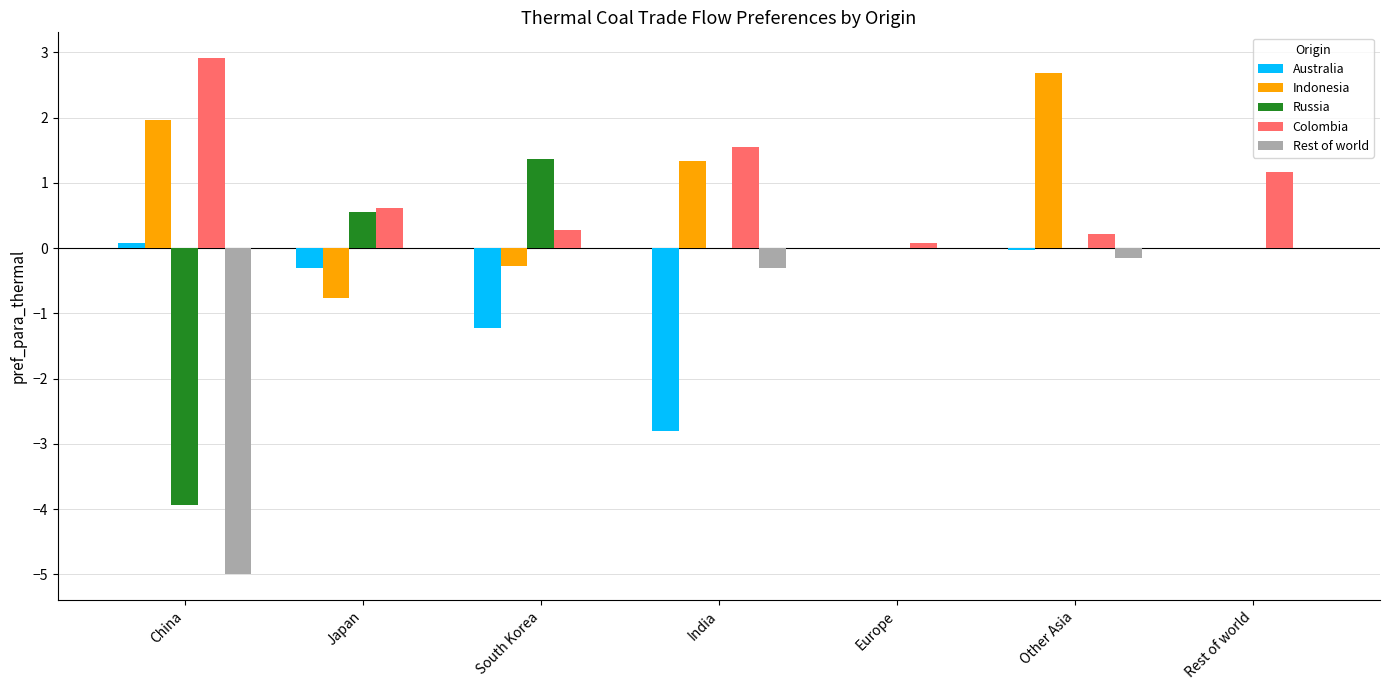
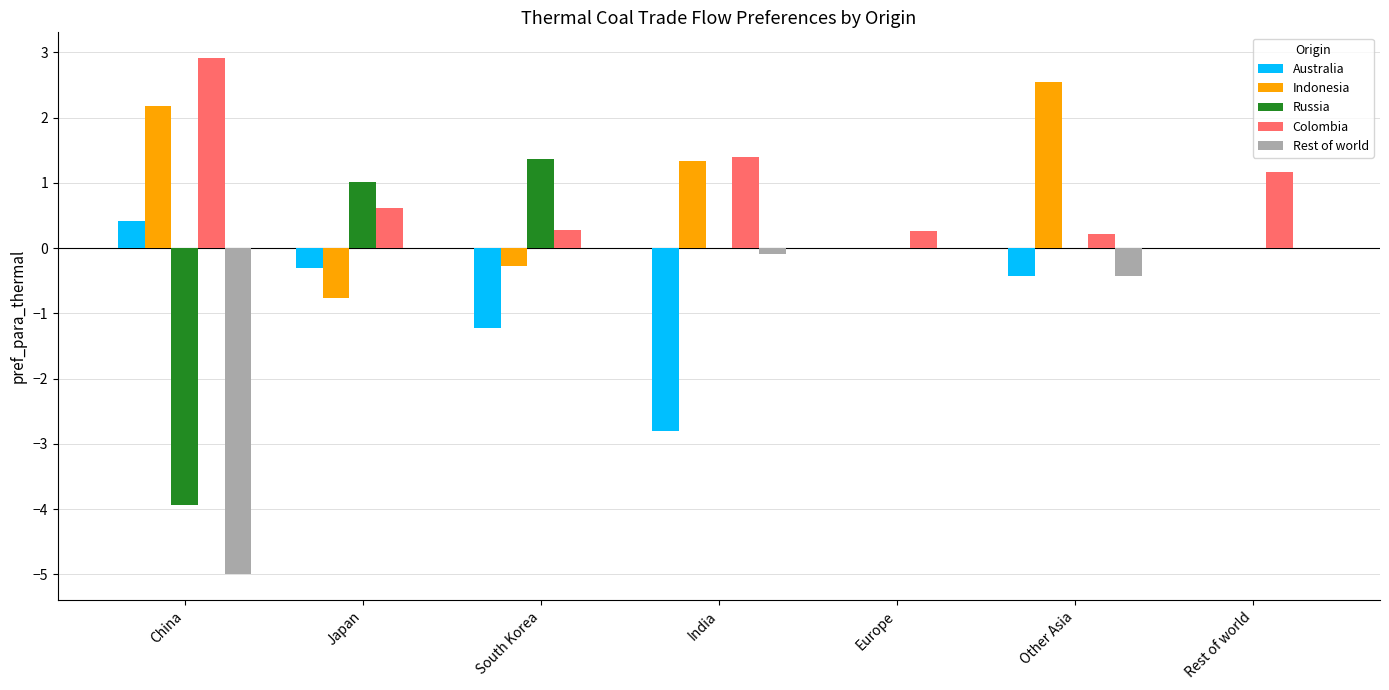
  {
    "Australia": {
-     "China": 0.1,
+     "China": 0.4,
      "Japan": -0.3,
      "South Korea": -1.2,
      "India": -2.8,
      "Europe": 0.0,
-     "Other Asia": 0.0,
+     "Other Asia": -0.4,
      "Rest of world": 0.0
    },
    "Indonesia": {
-     "China": 2.0,
+     "China": 2.2,
      "Japan": -0.8,
      "South Korea": -0.3,
      "India": 1.3,
      "Europe": 0.0,
-     "Other Asia": 2.7,
+     "Other Asia": 2.6,
      "Rest of world": 0.0
    },
    "Russia": {
      "China": -3.9,
-     "Japan": 0.6,
+     "Japan": 1.0,
      "South Korea": 1.4,
      "India": 0.0,
      "Europe": 0.0,
      "Other Asia": 0.0,
      "Rest of world": 0.0
    },
    "Colombia": {
      "China": 2.9,
      "Japan": 0.6,
      "South Korea": 0.3,
-     "India": 1.6,
-     "Europe": 0.1,
+     "India": 1.4,
+     "Europe": 0.3,
      "Other Asia": 0.2,
      "Rest of world": 1.2
    },
    "Rest of world": {
      "China": -5.0,
      "Japan": 0.0,
      "South Korea": 0.0,
-     "India": -0.3,
+     "India": -0.1,
      "Europe": 0.0,
-     "Other Asia": -0.2,
+     "Other Asia": -0.4,
      "Rest of world": 0.0
    }
  }
